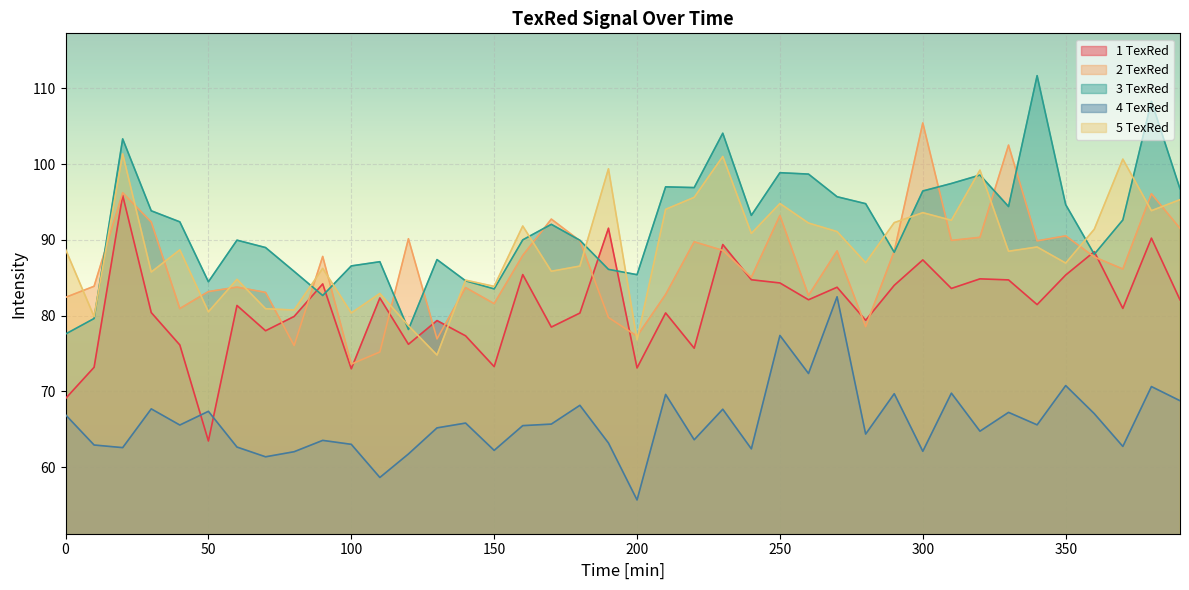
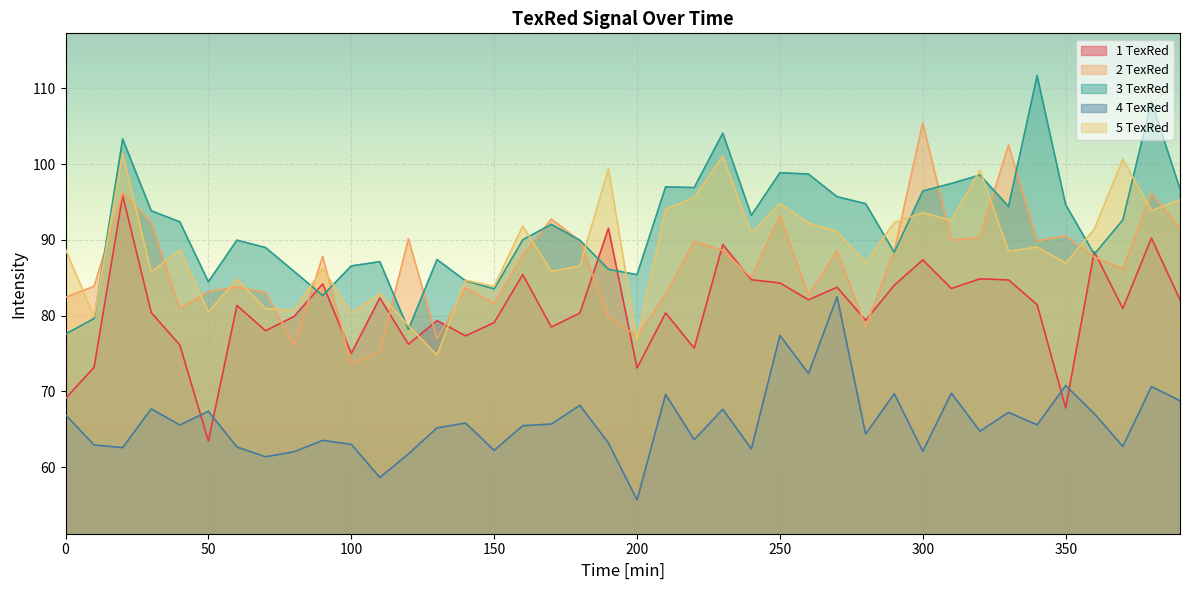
  {
    "1 TexRed": {
      "0": 69,
      "50": 63,
-     "100": 73,
-     "150": 73,
+     "100": 75,
+     "150": 79,
      "200": 73,
      "250": 84,
      "300": 87,
-     "350": 85
+     "350": 68
    }
  }
